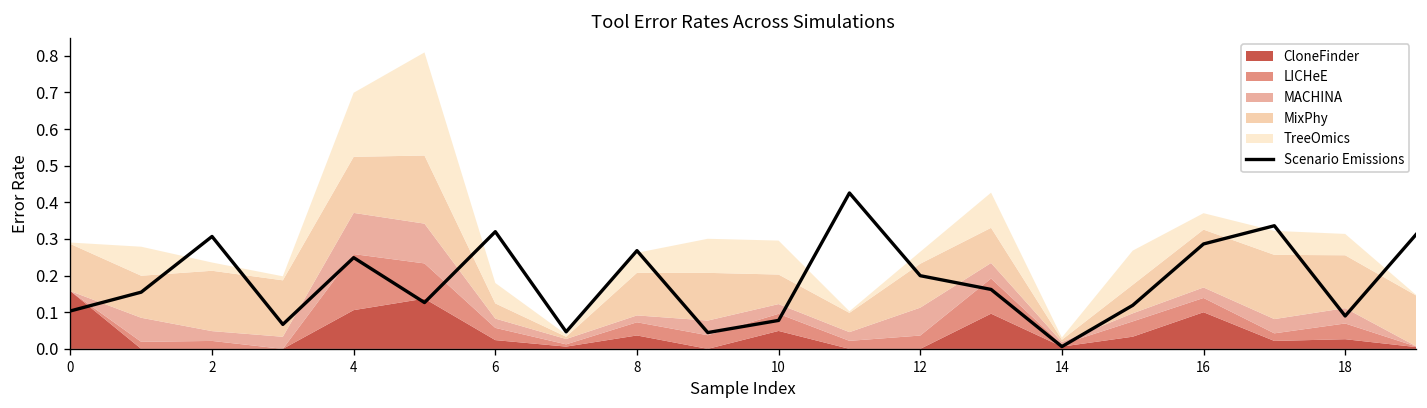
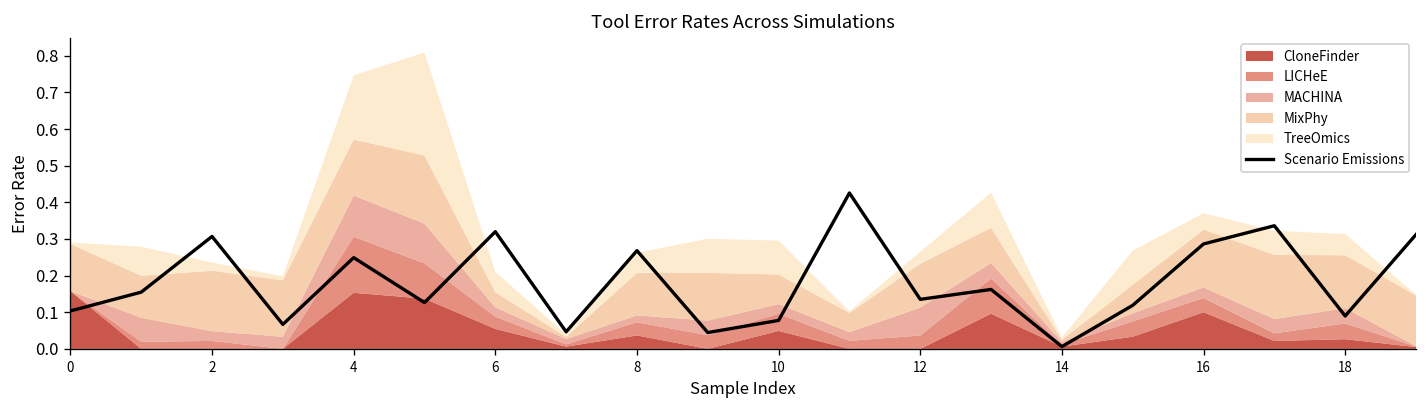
  {
    "Scenario Emissions": {
      "0": 0.10,
      "2": 0.31,
      "4": 0.25,
      "6": 0.32,
      "10": 0.08,
-     "12": 0.20,
+     "12": 0.14,
      "16": 0.29,
      "18": 0.09
    },
    "CloneFinder": {
      "2": 0.00,
-     "4": 0.11,
-     "6": 0.02,
+     "4": 0.15,
+     "6": 0.05,
      "8": 0.04,
      "10": 0.05,
      "12": 0.00,
      "16": 0.10,
      "18": 0.03
    }
  }
